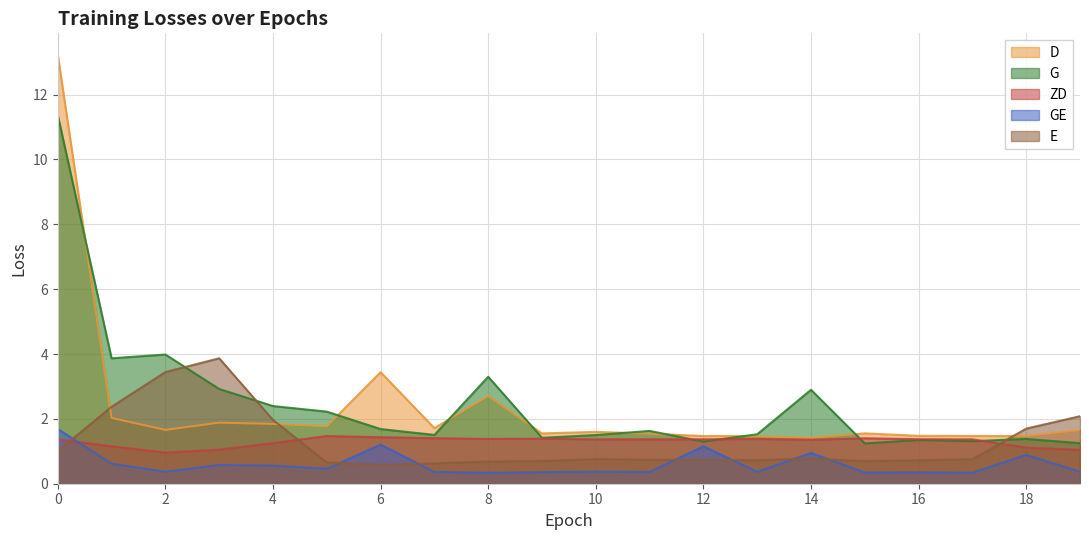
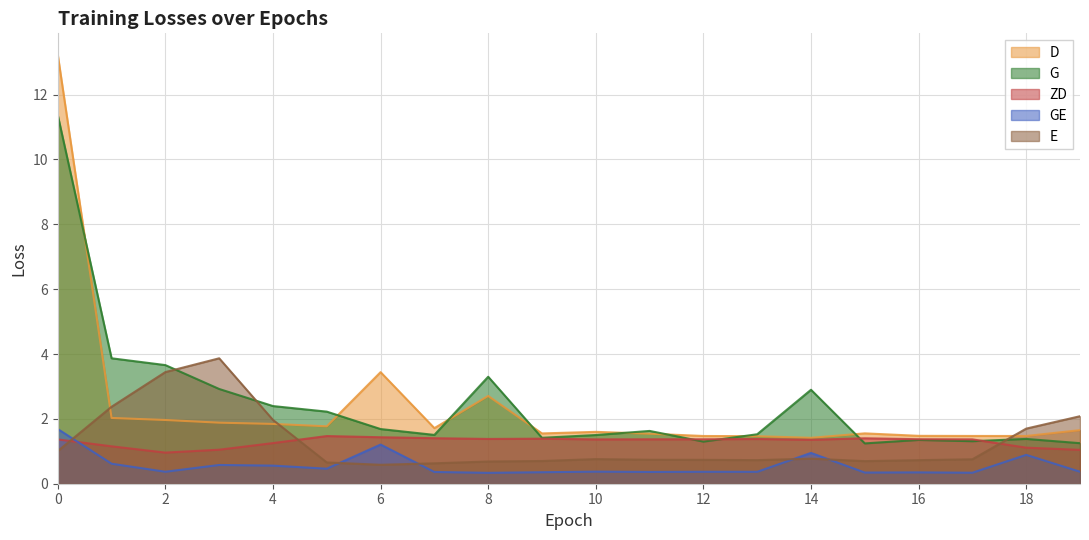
  {
    "D": {
      "0": 13.2,
-     "2": 1.7,
+     "2": 2.0,
      "4": 1.8,
      "6": 3.4,
      "8": 2.7,
      "10": 1.6,
      "12": 1.5,
      "16": 1.5,
      "18": 1.5
    },
    "G": {
      "0": 11.4,
-     "2": 4.0,
+     "2": 3.7,
      "4": 2.4,
      "6": 1.7,
      "8": 3.3,
      "10": 1.5,
      "14": 2.9,
      "18": 1.4
    },
    "GE": {
      "0": 1.7,
      "2": 0.4,
      "4": 0.6,
      "6": 1.2,
      "8": 0.3,
      "10": 0.4,
-     "12": 1.2,
+     "12": 0.4,
      "14": 1.0,
      "16": 0.3,
      "18": 0.9
    }
  }
